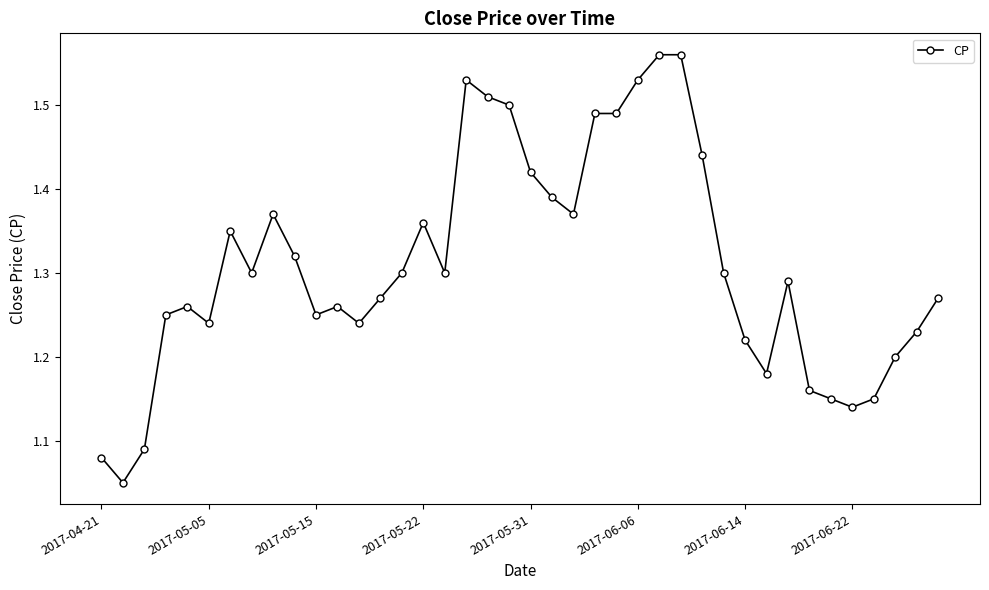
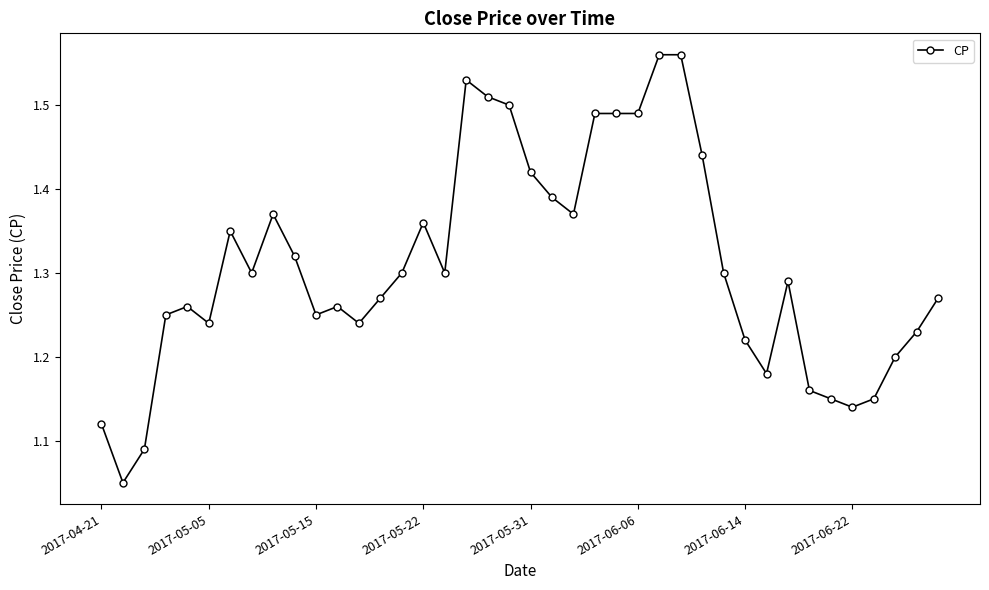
  {
-   "2017-04-21": 1.08,
+   "2017-04-21": 1.12,
    "2017-05-05": 1.24,
    "2017-05-15": 1.25,
    "2017-05-22": 1.36,
    "2017-05-31": 1.42,
-   "2017-06-06": 1.53,
+   "2017-06-06": 1.49,
    "2017-06-14": 1.22,
    "2017-06-22": 1.14
  }
